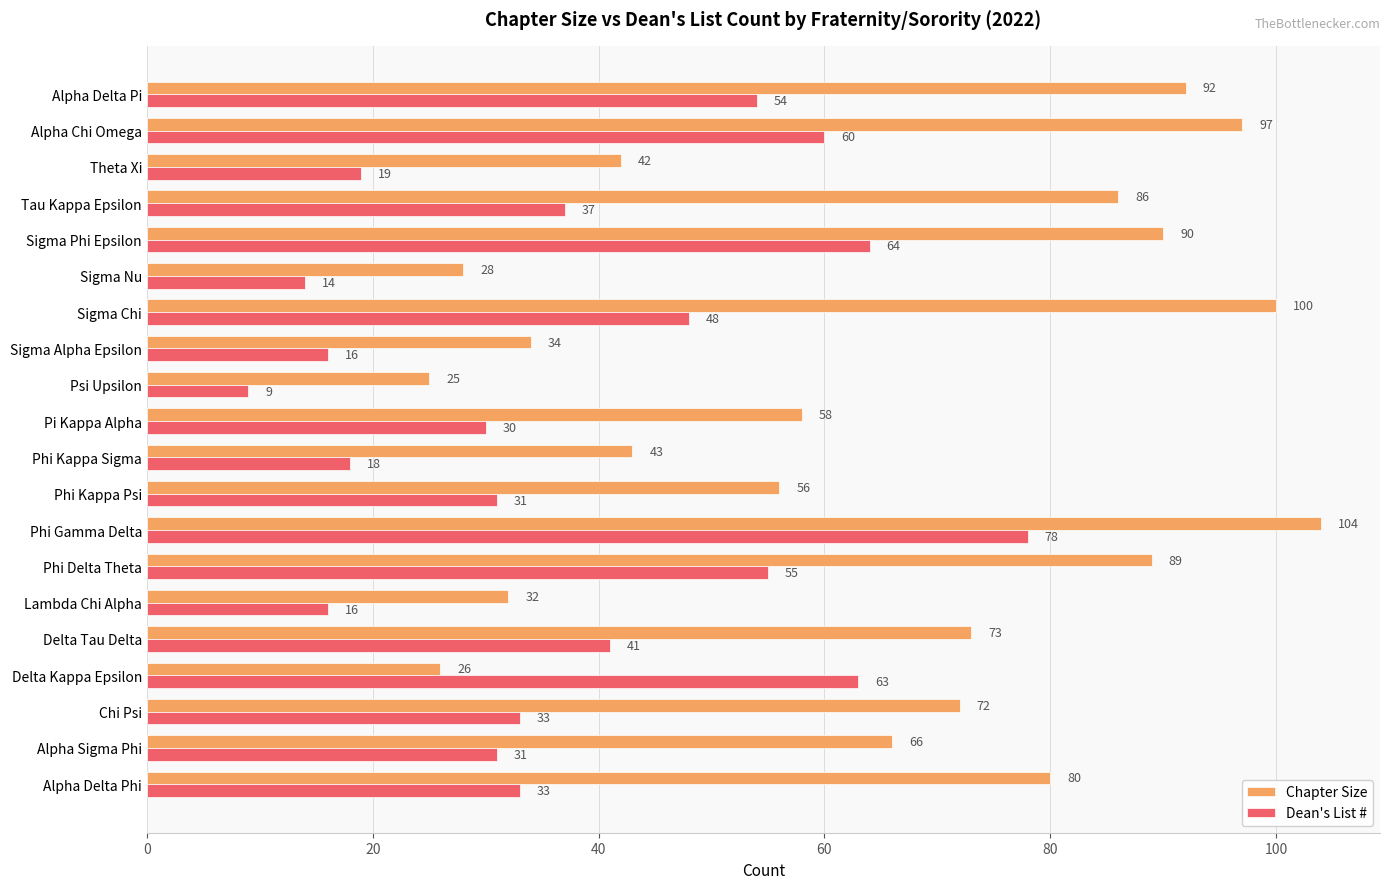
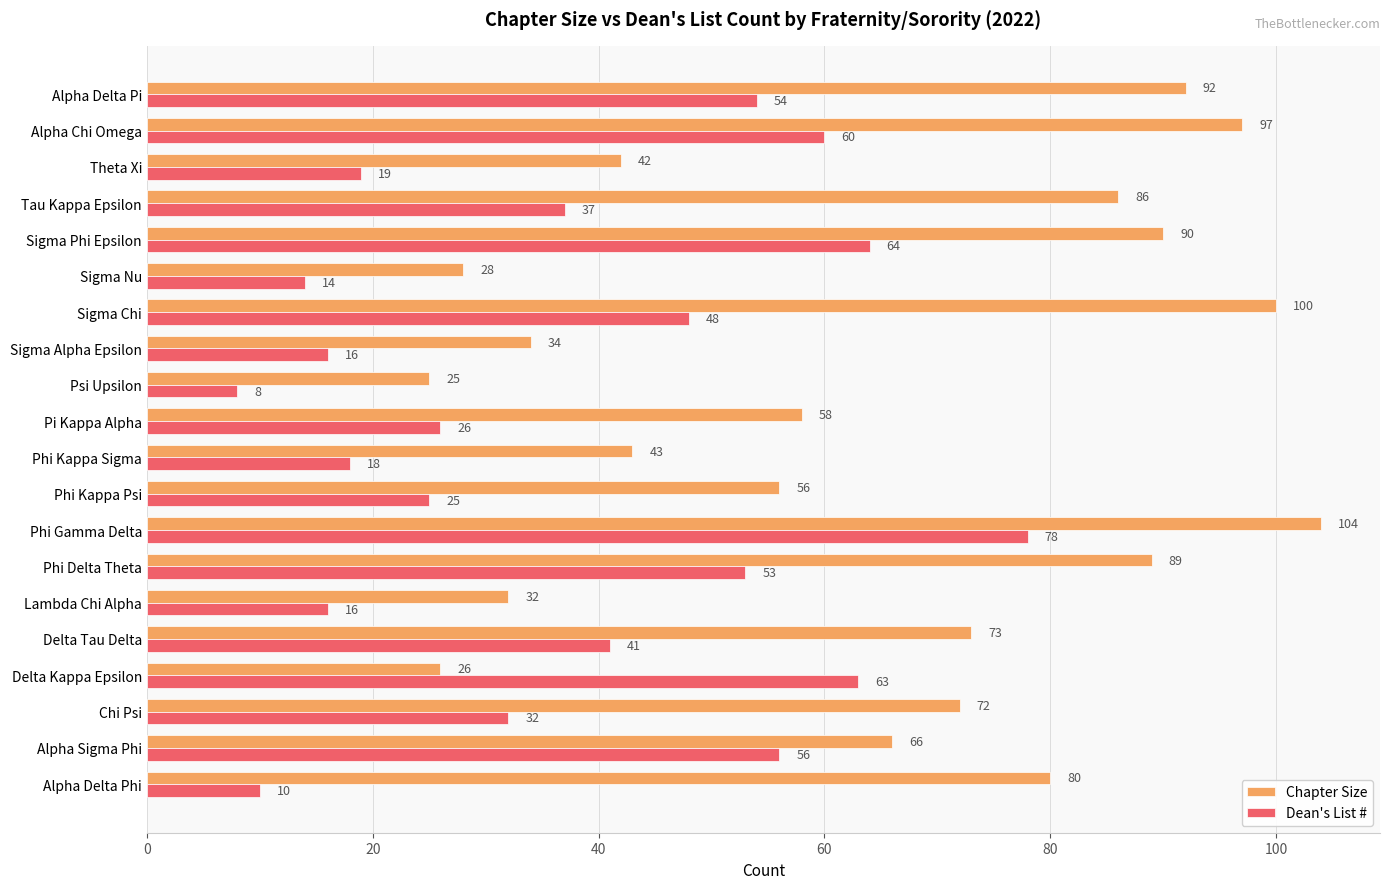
  {
    "Chapter Size": {
      "Alpha Delta Pi": 92,
      "Alpha Chi Omega": 97,
      "Theta Xi": 42,
      "Tau Kappa Epsilon": 86,
      "Sigma Phi Epsilon": 90,
      "Sigma Nu": 28,
      "Sigma Chi": 100,
      "Sigma Alpha Epsilon": 34,
      "Psi Upsilon": 25,
      "Pi Kappa Alpha": 58,
      "Phi Kappa Sigma": 43,
      "Phi Kappa Psi": 56,
      "Phi Gamma Delta": 104,
      "Phi Delta Theta": 89,
      "Lambda Chi Alpha": 32,
      "Delta Tau Delta": 73,
      "Delta Kappa Epsilon": 26,
      "Chi Psi": 72,
      "Alpha Sigma Phi": 66,
      "Alpha Delta Phi": 80
    },
    "Dean's List #": {
      "Alpha Delta Pi": 54,
      "Alpha Chi Omega": 60,
      "Theta Xi": 19,
      "Tau Kappa Epsilon": 37,
      "Sigma Phi Epsilon": 64,
      "Sigma Nu": 14,
      "Sigma Chi": 48,
      "Sigma Alpha Epsilon": 16,
-     "Psi Upsilon": 9,
-     "Pi Kappa Alpha": 30,
+     "Psi Upsilon": 8,
+     "Pi Kappa Alpha": 26,
      "Phi Kappa Sigma": 18,
-     "Phi Kappa Psi": 31,
+     "Phi Kappa Psi": 25,
      "Phi Gamma Delta": 78,
-     "Phi Delta Theta": 55,
+     "Phi Delta Theta": 53,
      "Lambda Chi Alpha": 16,
      "Delta Tau Delta": 41,
      "Delta Kappa Epsilon": 63,
-     "Chi Psi": 33,
-     "Alpha Sigma Phi": 31,
-     "Alpha Delta Phi": 33
+     "Chi Psi": 32,
+     "Alpha Sigma Phi": 56,
+     "Alpha Delta Phi": 10
    }
  }
